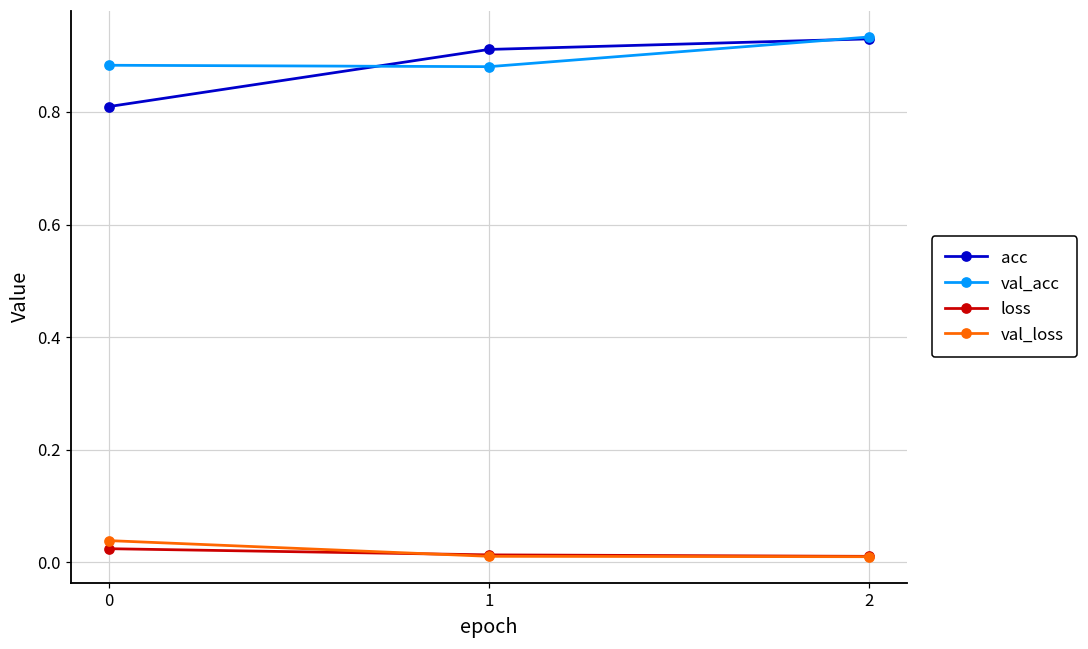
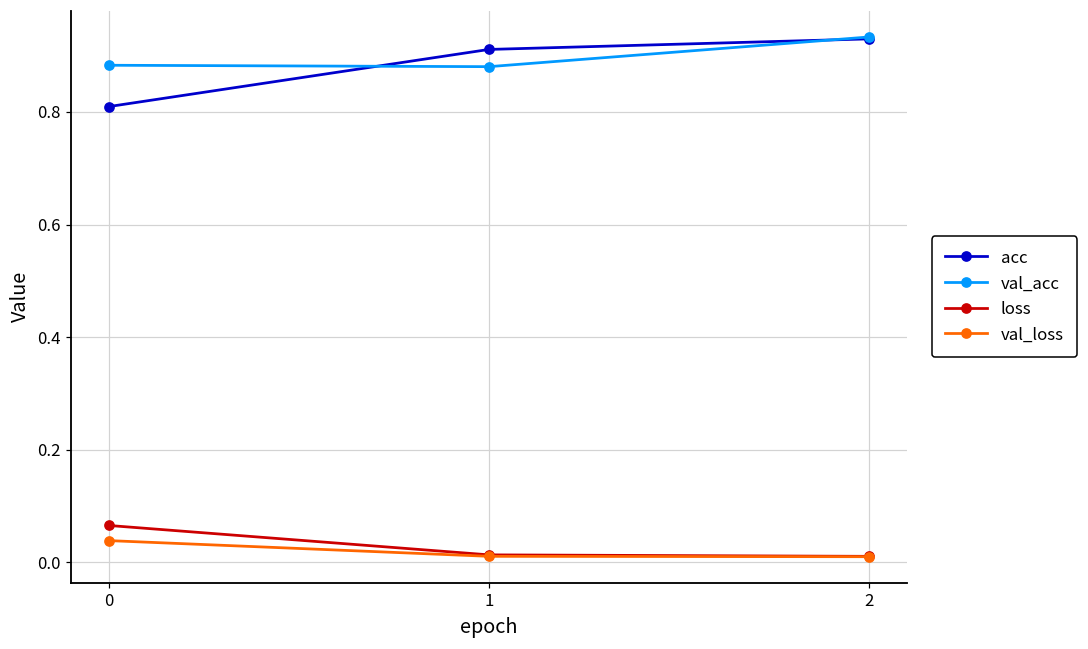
  {
    "acc": {
      "0": 0.81,
      "1": 0.91
    },
    "val_acc": {
      "0": 0.88,
      "1": 0.88
    },
    "loss": {
-     "0": 0.02
+     "0": 0.07
    },
    "val_loss": {
      "0": 0.04
    }
  }
